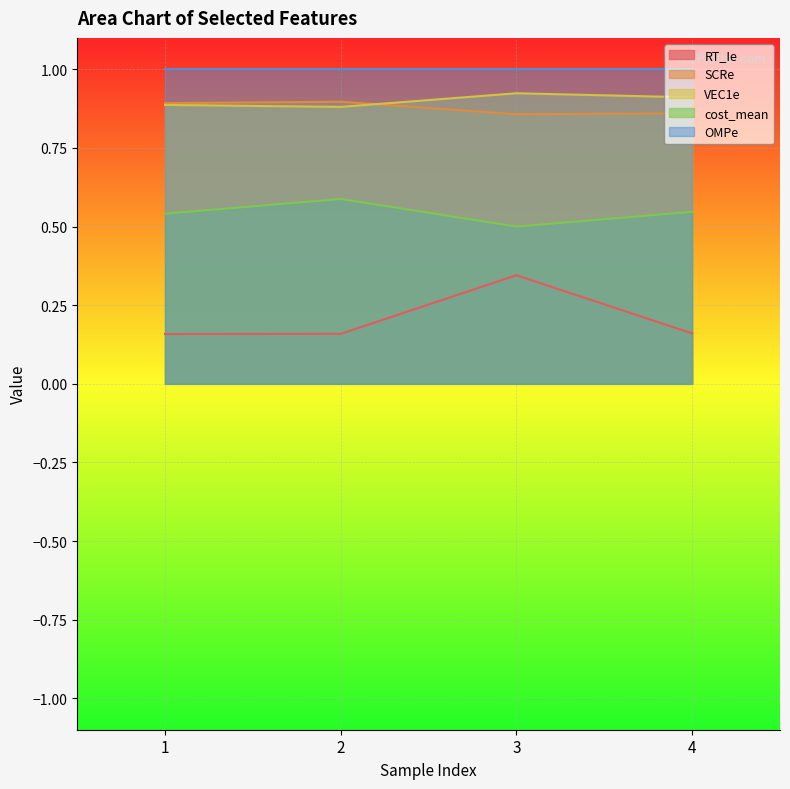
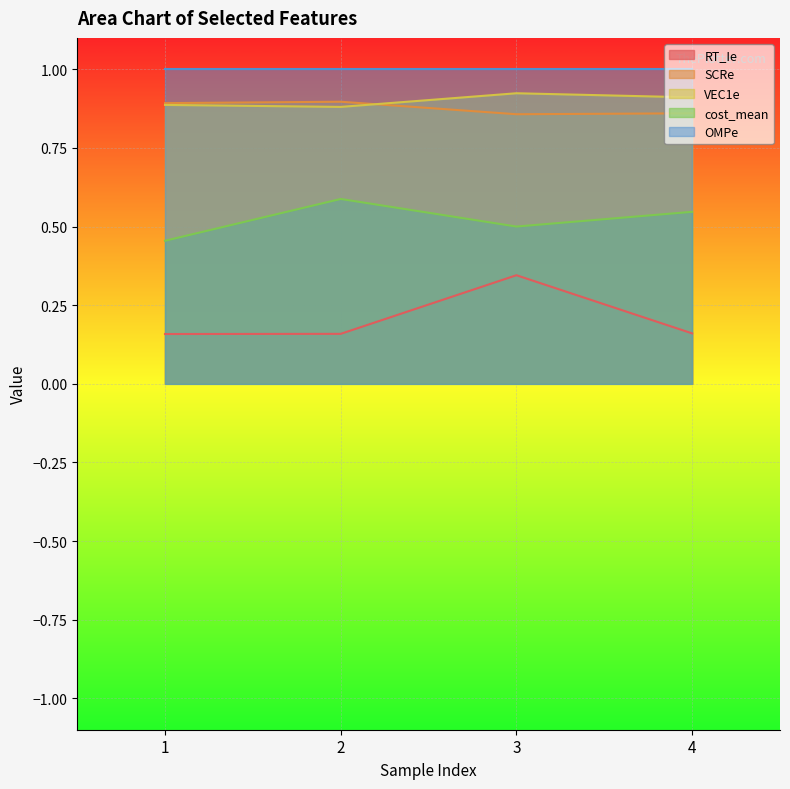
  {
    "cost_mean": {
-     "1": 0.54,
+     "1": 0.45,
      "2": 0.59,
      "3": 0.50,
      "4": 0.55
    },
    "OMPe": {
      "1": 1.00,
      "2": 1.00,
      "3": 1.00
    }
  }
